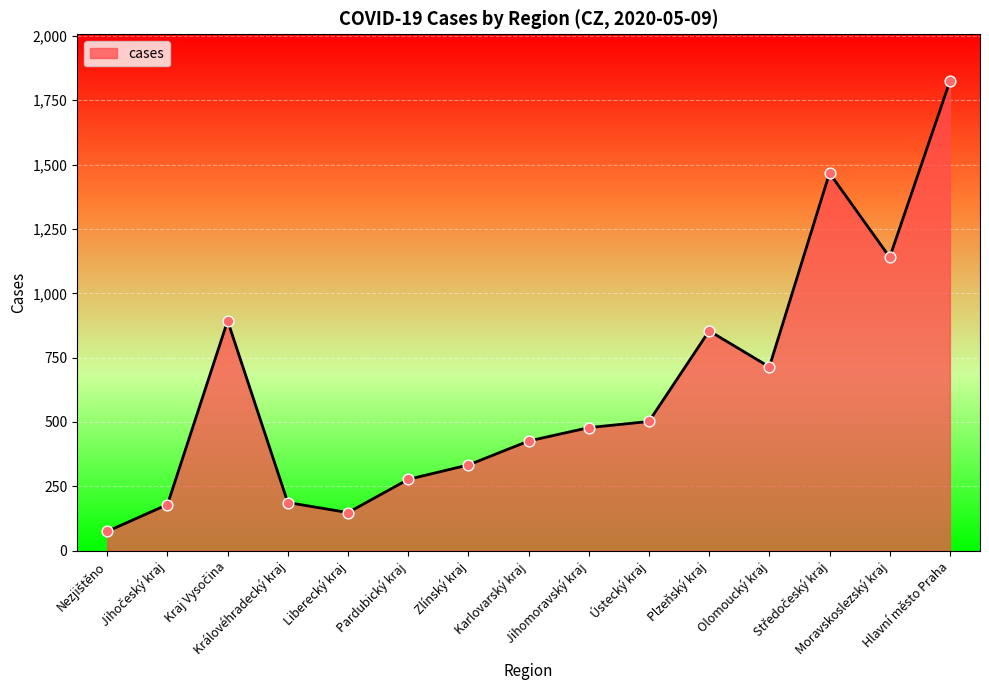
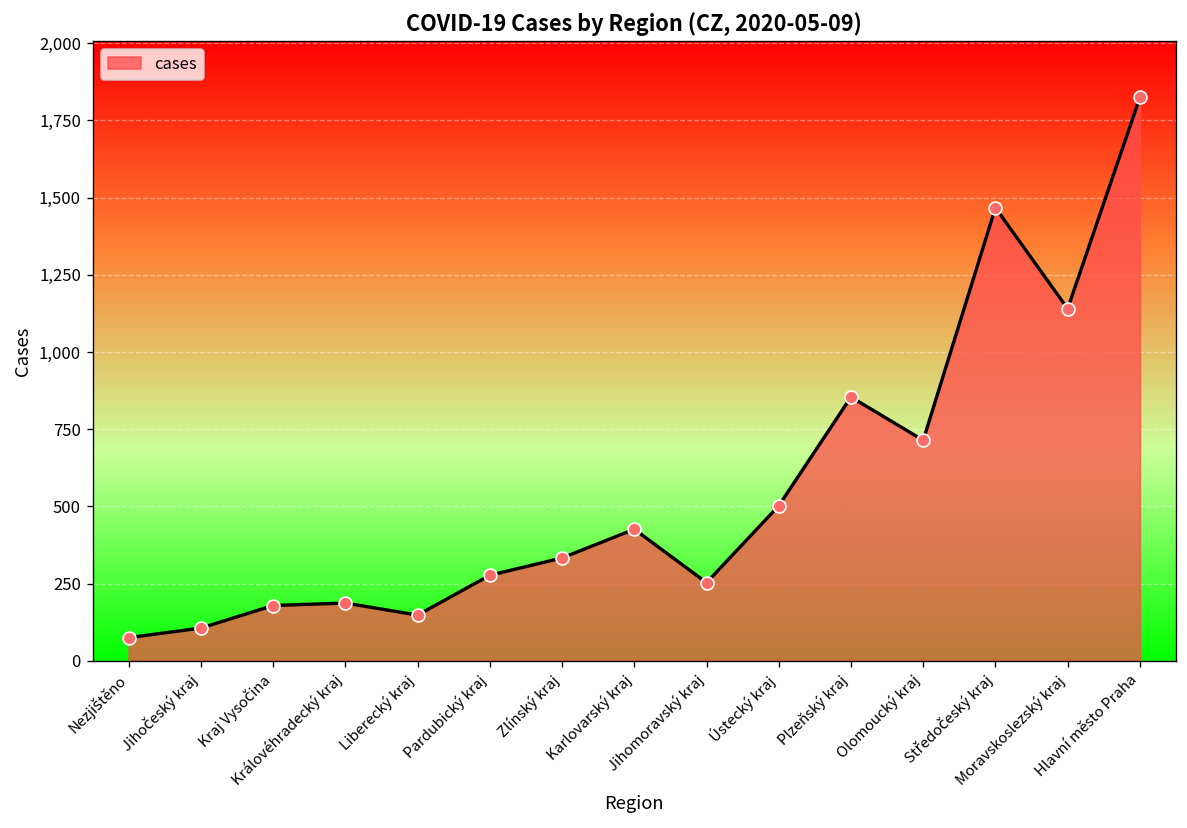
  {
    "Nezjištěno": "80",
-   "Jihočeský kraj": "180",
-   "Kraj Vysočina": "890",
+   "Jihočeský kraj": "110",
+   "Kraj Vysočina": "180",
    "Královéhradecký kraj": "190",
    "Liberecký kraj": "150",
    "Pardubický kraj": "280",
    "Zlínský kraj": "330",
    "Karlovarský kraj": "430",
-   "Jihomoravský kraj": "480",
+   "Jihomoravský kraj": "250",
    "Ústecký kraj": "500",
    "Plzeňský kraj": "850",
    "Olomoucký kraj": "710",
    "Středočeský kraj": "1,470",
    "Moravskoslezský kraj": "1,140",
    "Hlavní město Praha": "1,820"
  }
